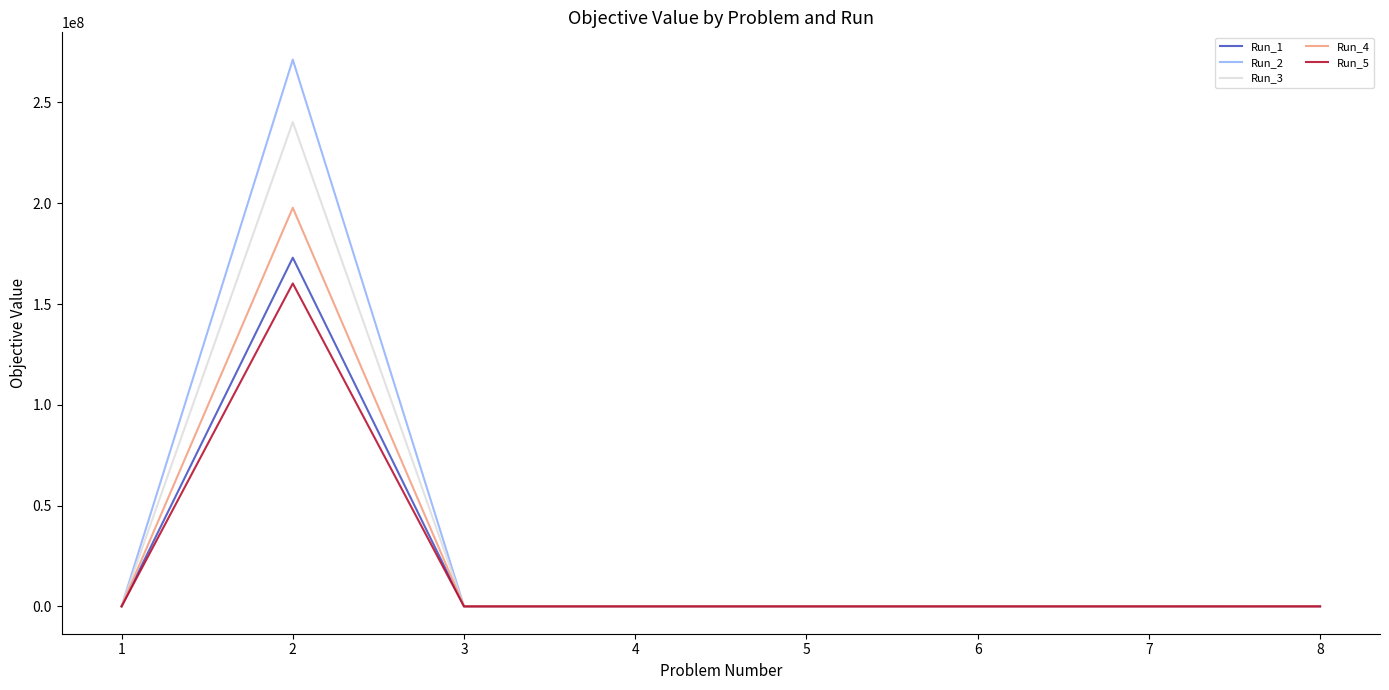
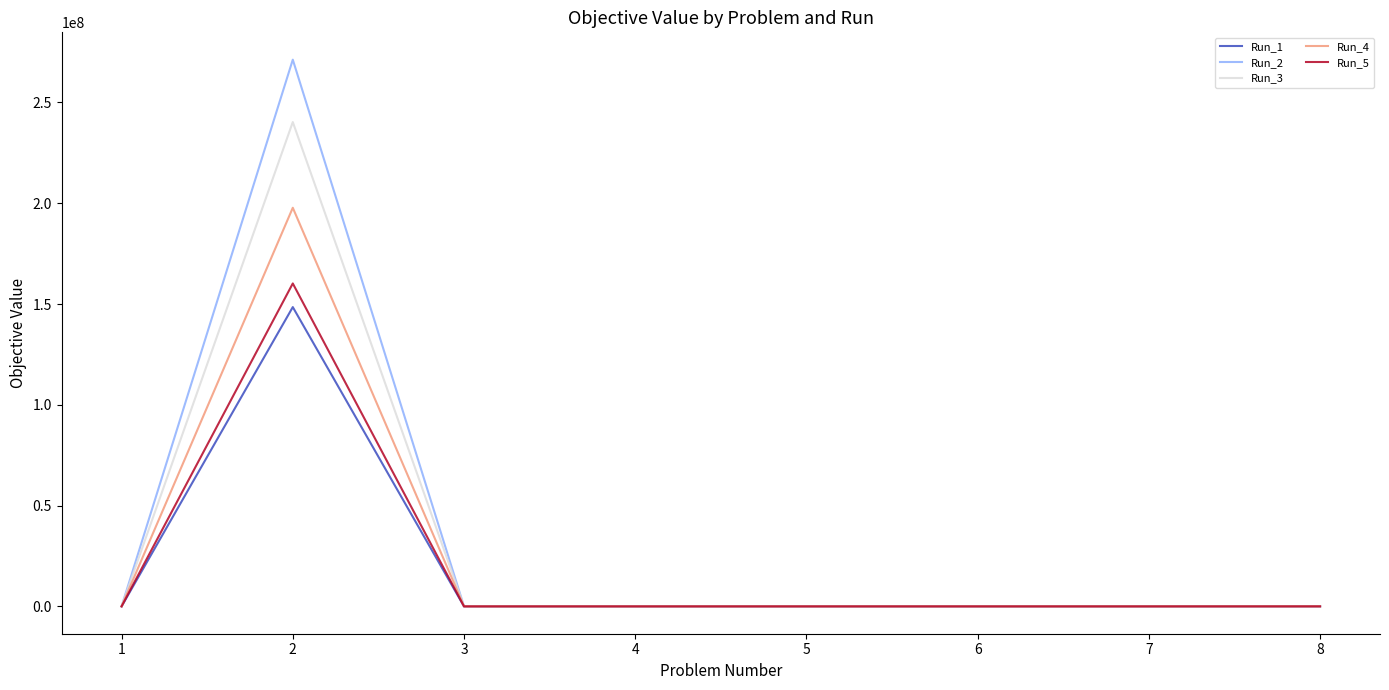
  {
    "Run_1": {
-     "2": 173000000
+     "2": 148000000
    },
    "Run_2": {
      "2": 271000000
    },
    "Run_3": {
      "2": 240000000
    },
    "Run_4": {
      "2": 198000000
    },
    "Run_5": {
      "2": 160000000
    }
  }
